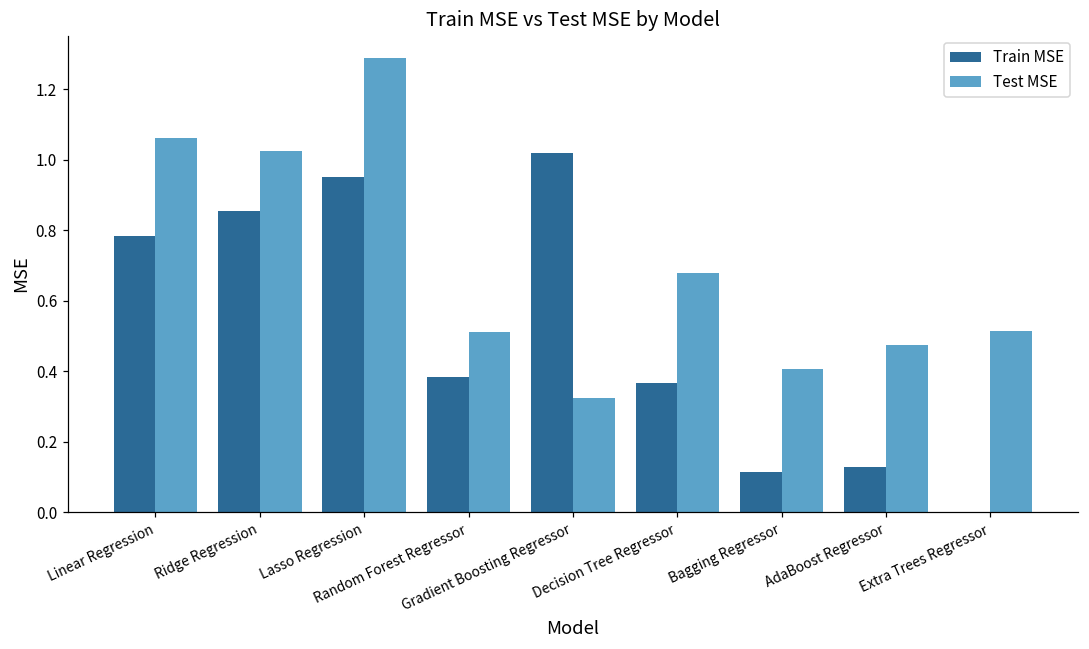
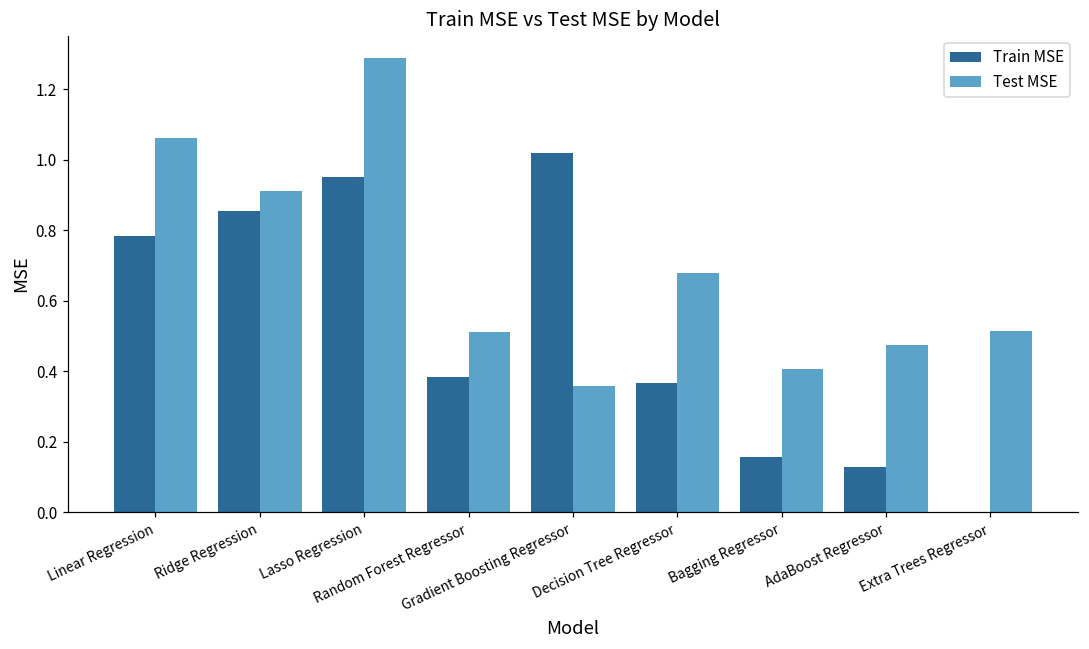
  {
    "Train MSE": {
      "Linear Regression": 0.78,
      "Ridge Regression": 0.85,
      "Lasso Regression": 0.95,
      "Random Forest Regressor": 0.38,
      "Gradient Boosting Regressor": 1.02,
      "Decision Tree Regressor": 0.37,
-     "Bagging Regressor": 0.11,
+     "Bagging Regressor": 0.16,
      "AdaBoost Regressor": 0.13
    },
    "Test MSE": {
      "Linear Regression": 1.06,
-     "Ridge Regression": 1.03,
+     "Ridge Regression": 0.91,
      "Lasso Regression": 1.29,
      "Random Forest Regressor": 0.51,
-     "Gradient Boosting Regressor": 0.32,
+     "Gradient Boosting Regressor": 0.36,
      "Decision Tree Regressor": 0.68,
      "Bagging Regressor": 0.41,
      "AdaBoost Regressor": 0.48,
      "Extra Trees Regressor": 0.51
    }
  }
